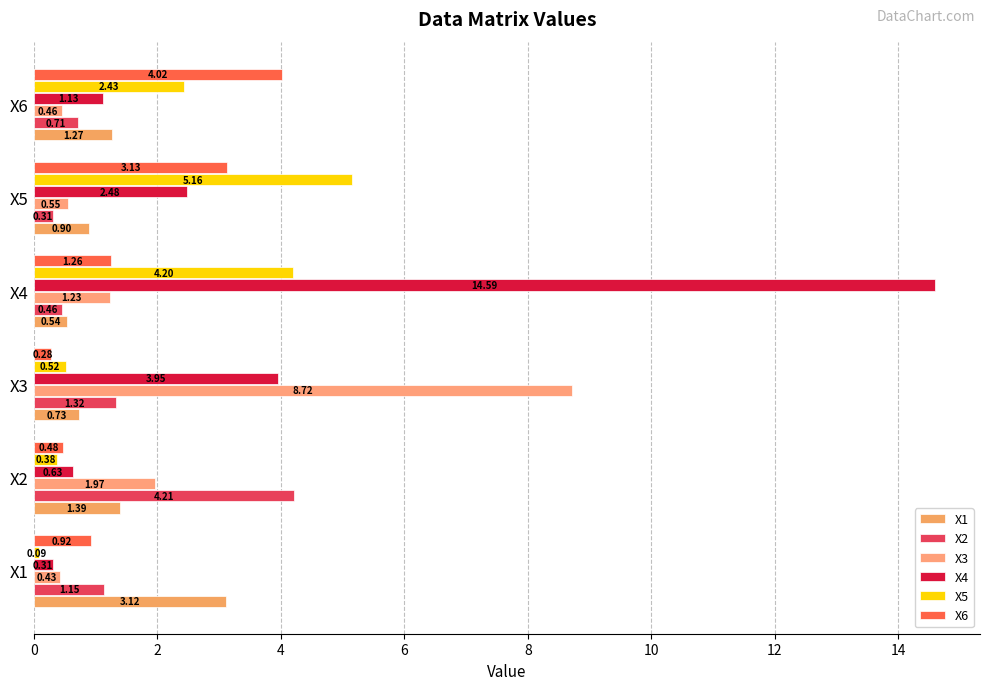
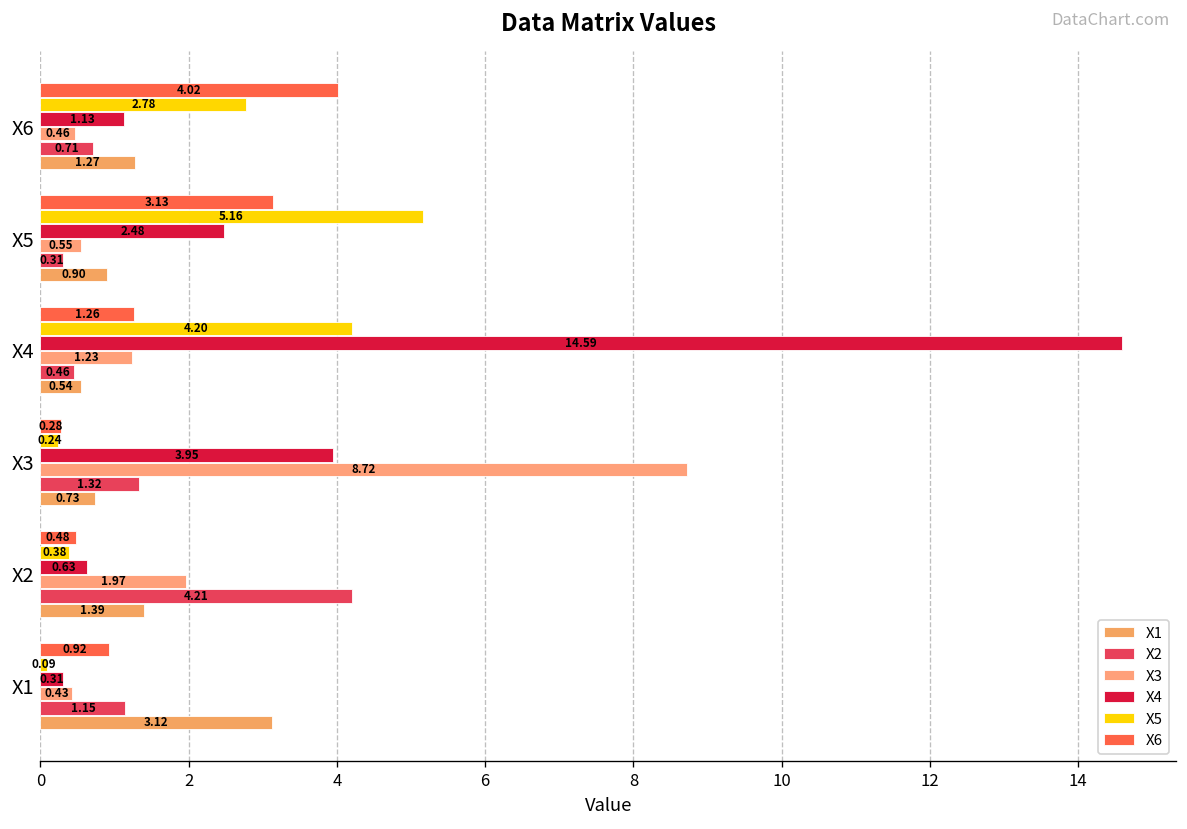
  {
    "X5": {
-     "X6": 2.43,
+     "X6": 2.78,
      "X5": 5.16,
      "X4": 4.20,
-     "X3": 0.52,
+     "X3": 0.24,
      "X2": 0.38,
      "X1": 0.09
    }
  }
